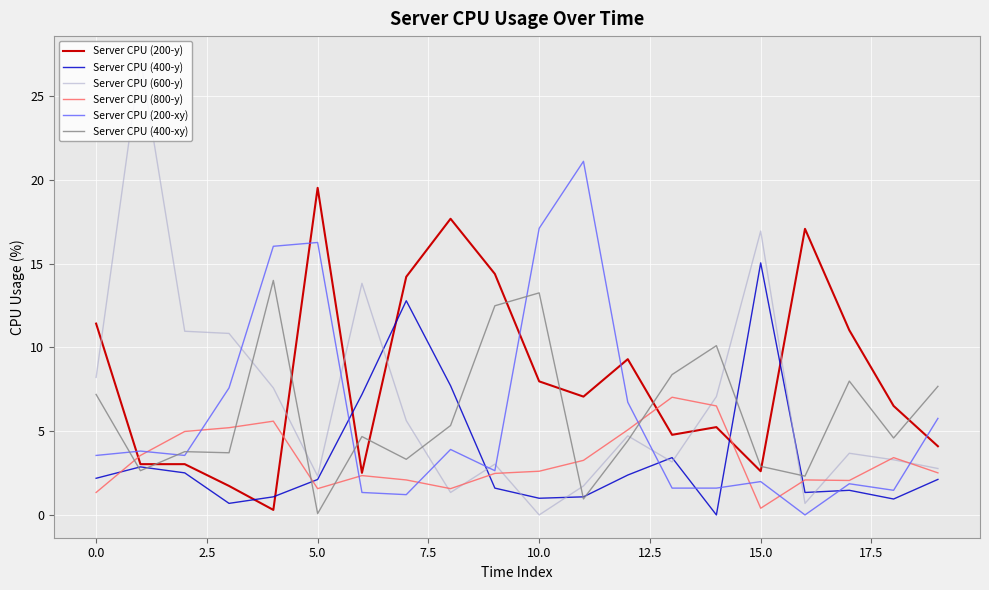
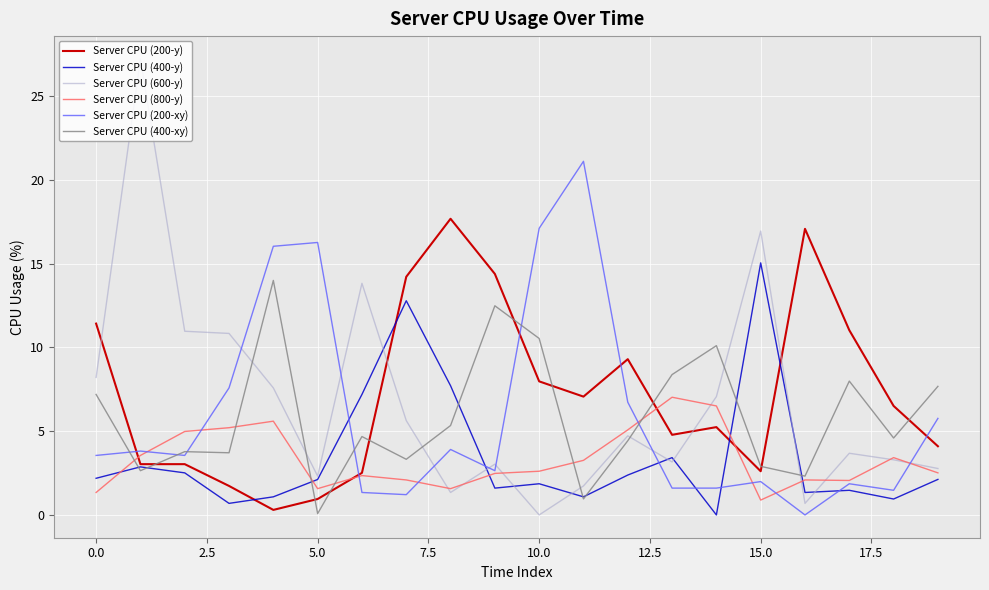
  {
    "Server CPU (200-y)": {
      "0.0": 11.4,
-     "5.0": 19.5,
+     "5.0": 0.9,
      "10.0": 8.0,
      "15.0": 2.6
    },
    "Server CPU (400-y)": {
      "0.0": 2.2,
      "5.0": 2.1,
-     "10.0": 1.0,
+     "10.0": 1.9,
      "15.0": 15.0
    },
    "Server CPU (600-y)": {
      "0.0": 8.2,
      "5.0": 2.3,
      "10.0": 0.0,
      "15.0": 16.9
    },
    "Server CPU (800-y)": {
      "0.0": 1.3,
      "5.0": 1.6,
      "10.0": 2.6,
-     "15.0": 0.4
+     "15.0": 0.9
    },
    "Server CPU (200-xy)": {
      "0.0": 3.5,
      "5.0": 16.3,
      "10.0": 17.1,
      "15.0": 2.0
    },
    "Server CPU (400-xy)": {
      "0.0": 7.2,
      "5.0": 0.1,
-     "10.0": 13.2,
+     "10.0": 10.5,
      "15.0": 2.9
    }
  }
